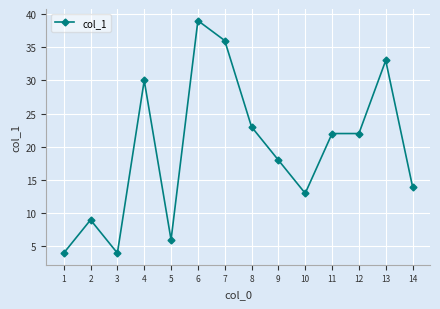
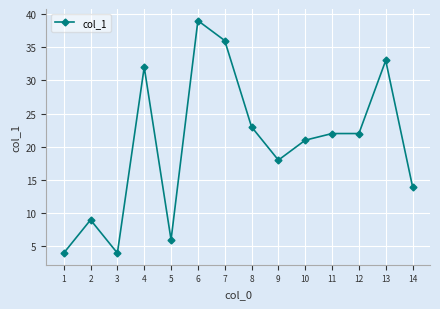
  {
    "1": 4,
    "2": 9,
    "3": 4,
-   "4": 30,
+   "4": 32,
    "5": 6,
    "6": 39,
    "7": 36,
    "8": 23,
    "9": 18,
-   "10": 13,
+   "10": 21,
    "11": 22,
    "12": 22,
    "13": 33,
    "14": 14
  }
